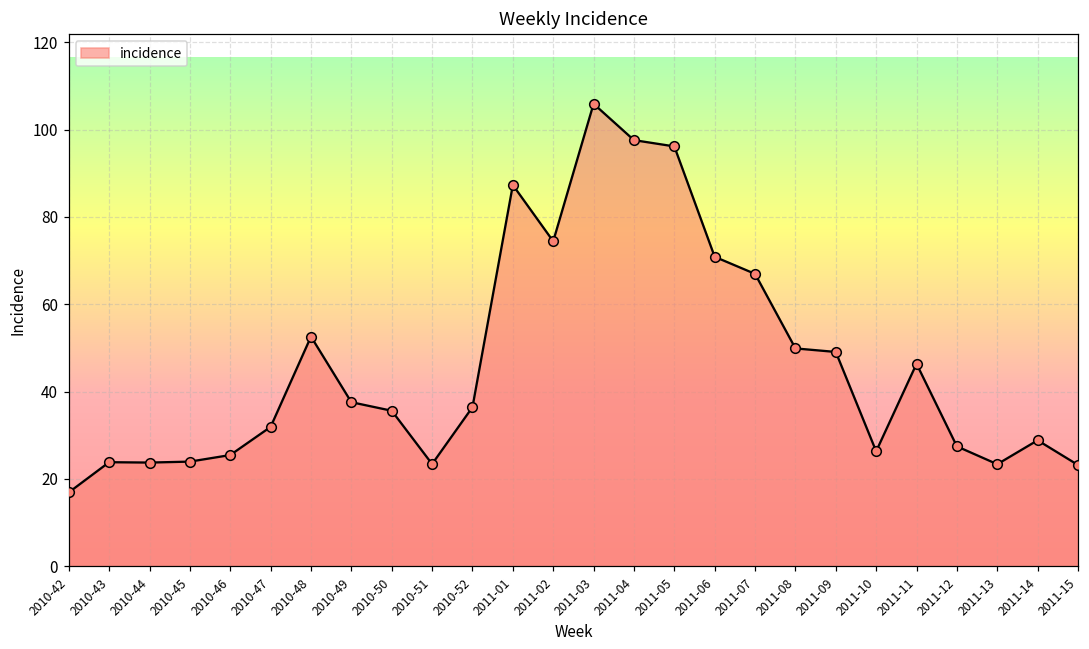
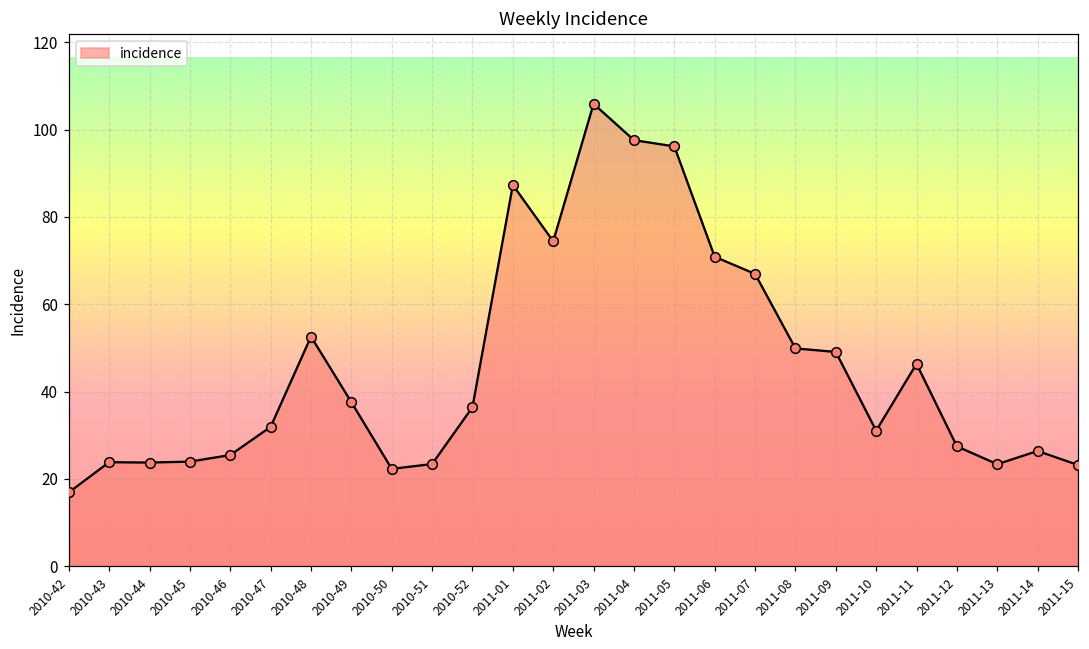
  {
    "2010-42": 17,
    "2010-43": 24,
    "2010-44": 24,
    "2010-45": 24,
    "2010-46": 25,
    "2010-47": 32,
    "2010-48": 53,
    "2010-49": 38,
-   "2010-50": 36,
+   "2010-50": 22,
    "2010-51": 23,
    "2010-52": 36,
    "2011-01": 87,
    "2011-02": 74,
    "2011-03": 106,
    "2011-04": 98,
    "2011-05": 96,
    "2011-06": 71,
    "2011-07": 67,
    "2011-08": 50,
    "2011-09": 49,
-   "2011-10": 26,
+   "2011-10": 31,
    "2011-11": 46,
    "2011-12": 27,
    "2011-13": 23,
-   "2011-14": 29,
+   "2011-14": 26,
    "2011-15": 23
  }
